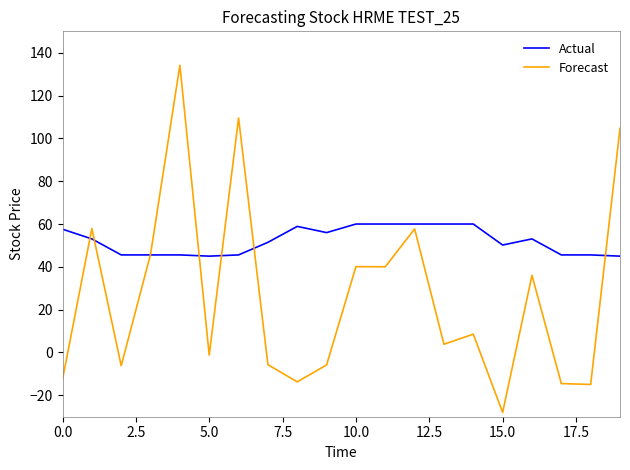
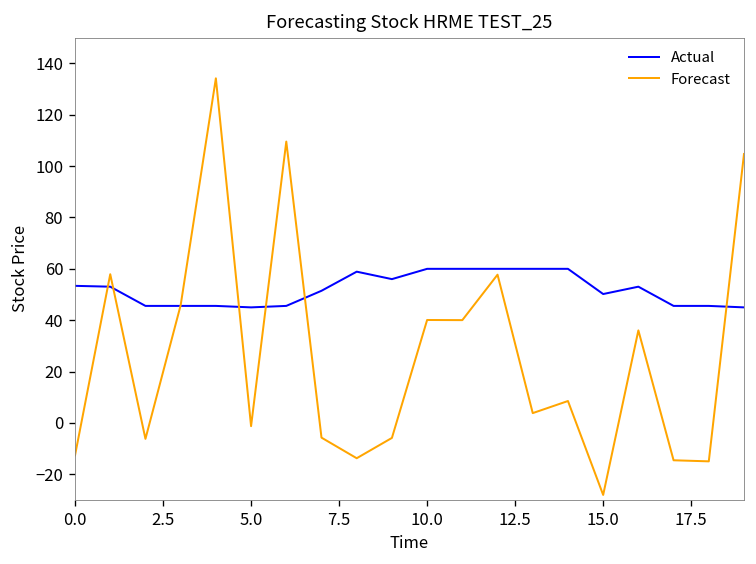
  {
    "Actual": {
-     "0.0": 58,
+     "0.0": 53,
      "5.0": 45,
      "10.0": 60,
      "15.0": 50
    },
    "Forecast": {
      "0.0": -13,
      "5.0": -1,
      "10.0": 40,
      "15.0": -28
    }
  }
